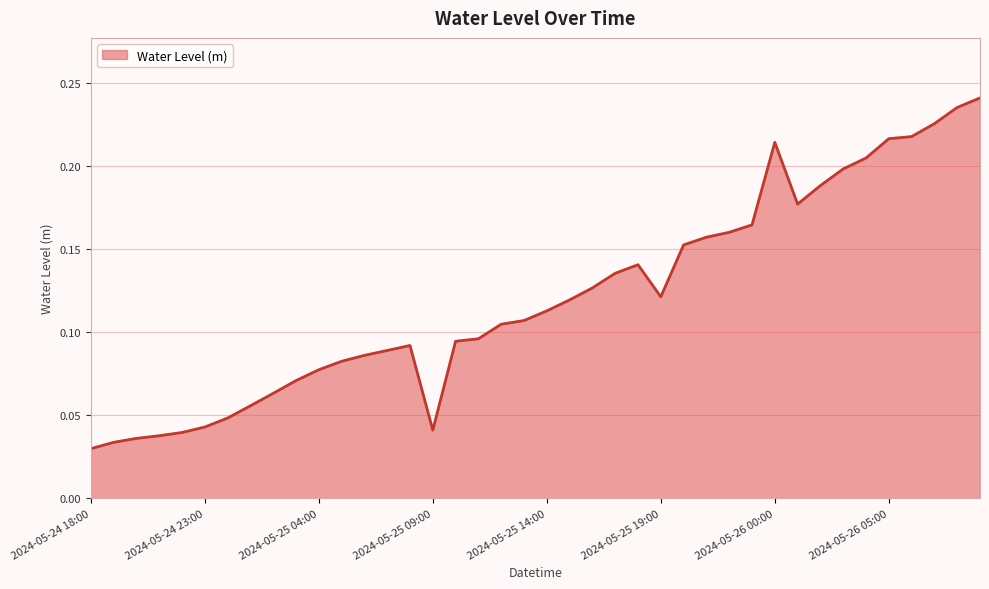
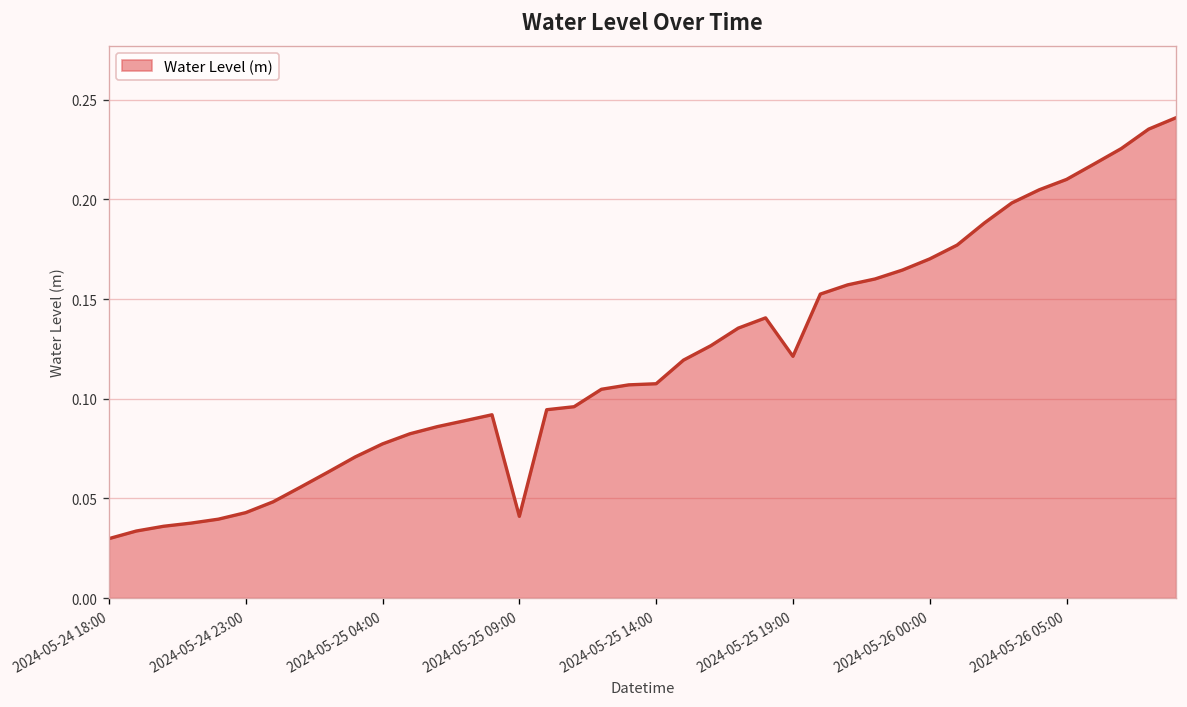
  {
    "2024-05-24 18:00": 0.030,
    "2024-05-24 23:00": 0.043,
    "2024-05-25 04:00": 0.077,
    "2024-05-25 09:00": 0.041,
-   "2024-05-25 14:00": 0.113,
+   "2024-05-25 14:00": 0.108,
    "2024-05-25 19:00": 0.121,
-   "2024-05-26 00:00": 0.214,
-   "2024-05-26 05:00": 0.216
+   "2024-05-26 00:00": 0.170,
+   "2024-05-26 05:00": 0.210
  }
